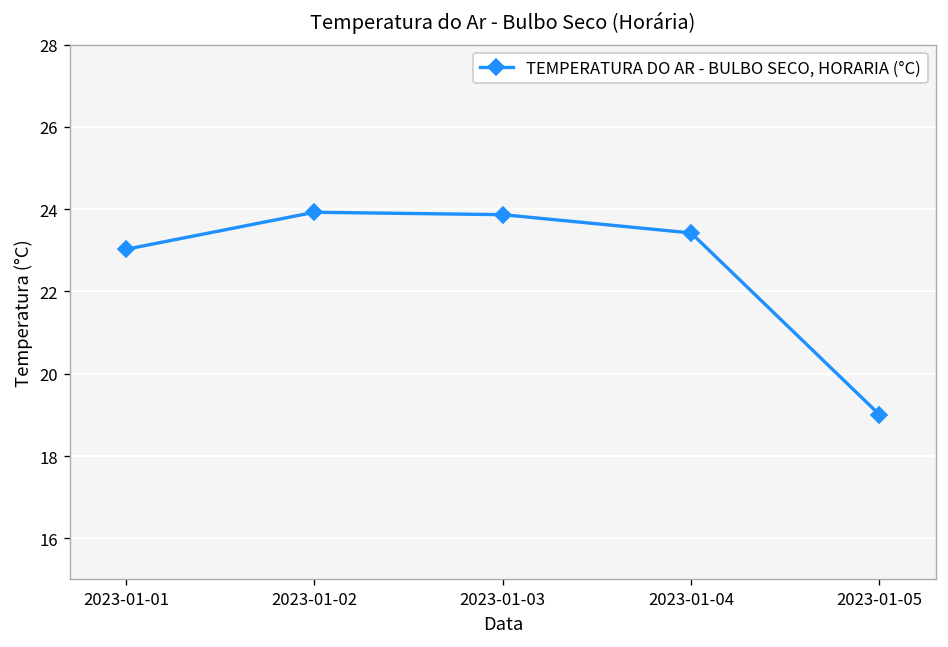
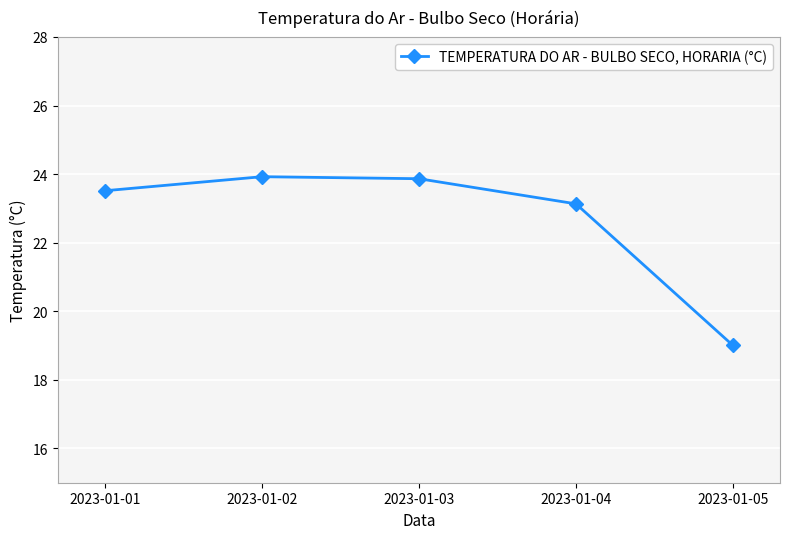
  {
-   "2023-01-01": 23.0,
+   "2023-01-01": 23.5,
    "2023-01-02": 23.9,
    "2023-01-03": 23.9,
-   "2023-01-04": 23.4,
+   "2023-01-04": 23.1,
    "2023-01-05": 19.0
  }
